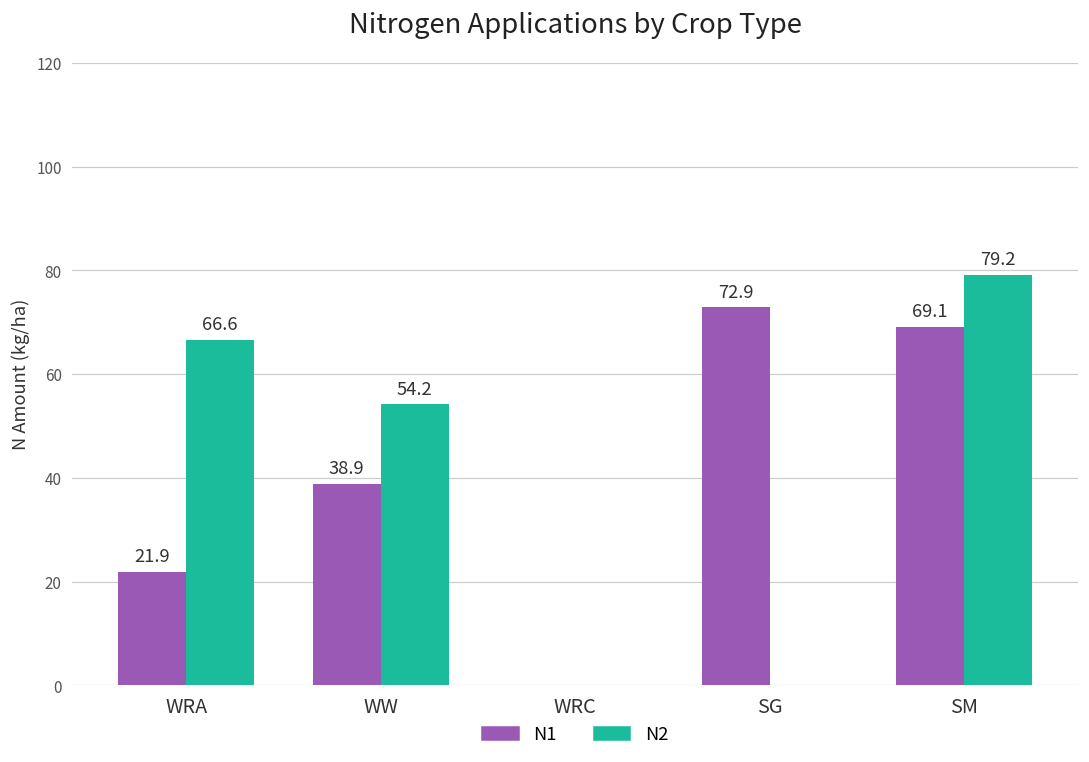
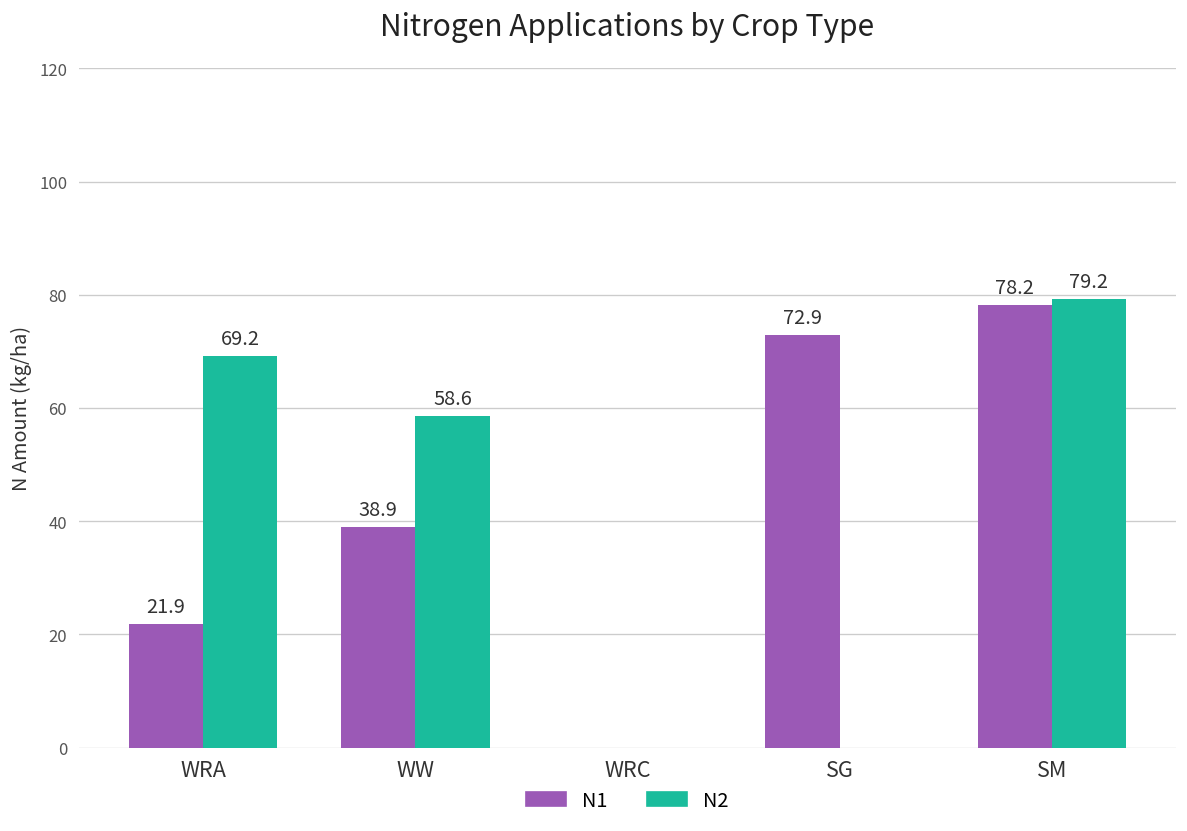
  {
    "N1": {
      "WRA": 21.9,
      "WW": 38.9,
      "SG": 72.9,
-     "SM": 69.1
+     "SM": 78.2
    },
    "N2": {
-     "WRA": 66.6,
-     "WW": 54.2,
+     "WRA": 69.2,
+     "WW": 58.6,
      "SM": 79.2
    }
  }
